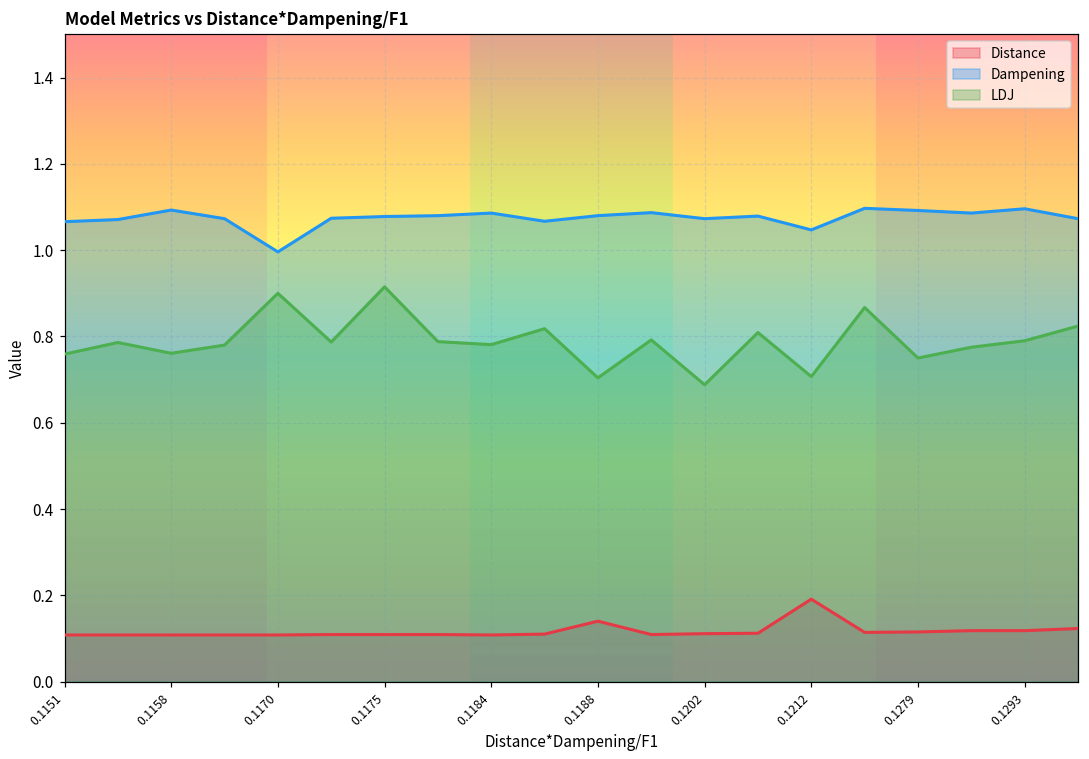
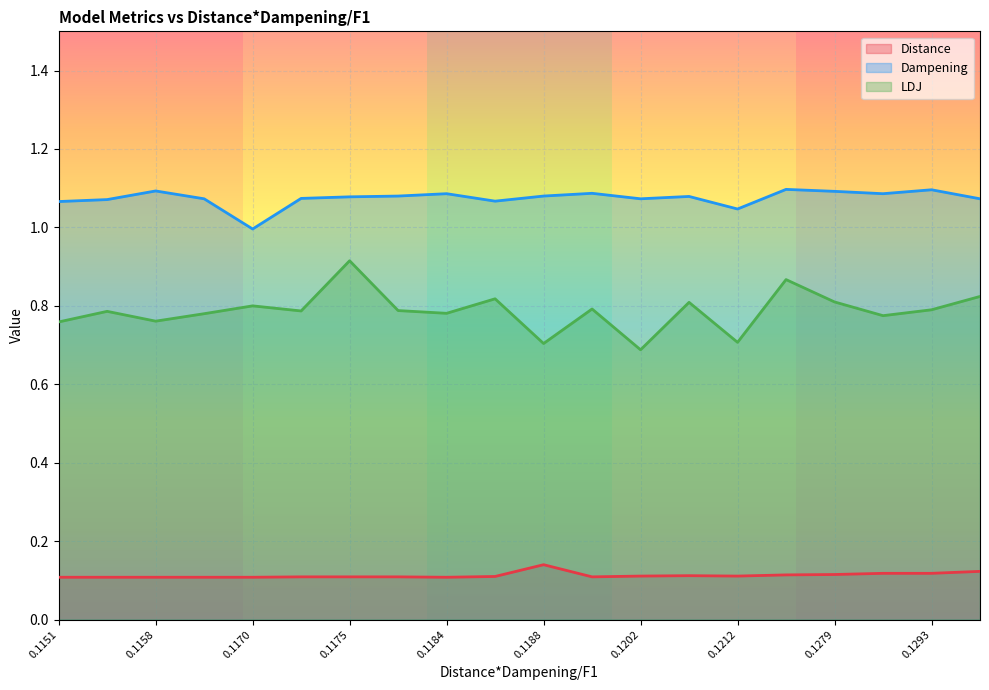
  {
    "Distance": {
      "0.1151": 0.11,
      "0.1158": 0.11,
      "0.1170": 0.11,
      "0.1175": 0.11,
      "0.1184": 0.11,
      "0.1188": 0.14,
      "0.1202": 0.11,
-     "0.1212": 0.19,
+     "0.1212": 0.11,
      "0.1279": 0.12,
      "0.1293": 0.12
    },
    "Dampening": {
      "0.1151": 1.07,
      "0.1158": 1.09,
      "0.1170": 1.00,
      "0.1175": 1.08,
      "0.1184": 1.09,
      "0.1188": 1.08,
      "0.1202": 1.07,
      "0.1212": 1.05,
      "0.1279": 1.09,
      "0.1293": 1.10
    },
    "LDJ": {
      "0.1151": 0.76,
      "0.1158": 0.76,
-     "0.1170": 0.9,
+     "0.1170": 0.8,
      "0.1175": 0.92,
      "0.1184": 0.78,
      "0.1188": 0.70,
      "0.1202": 0.69,
      "0.1212": 0.71,
-     "0.1279": 0.75,
+     "0.1279": 0.81,
      "0.1293": 0.79
    }
  }
